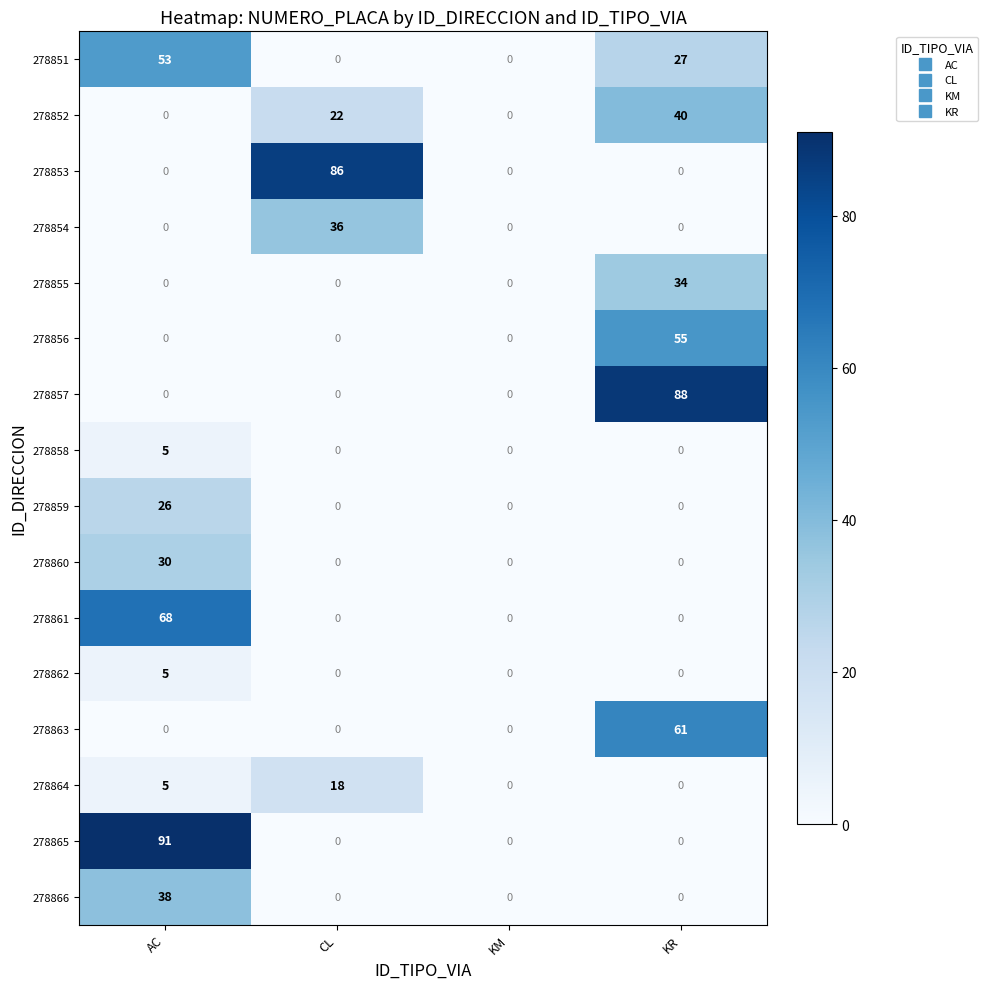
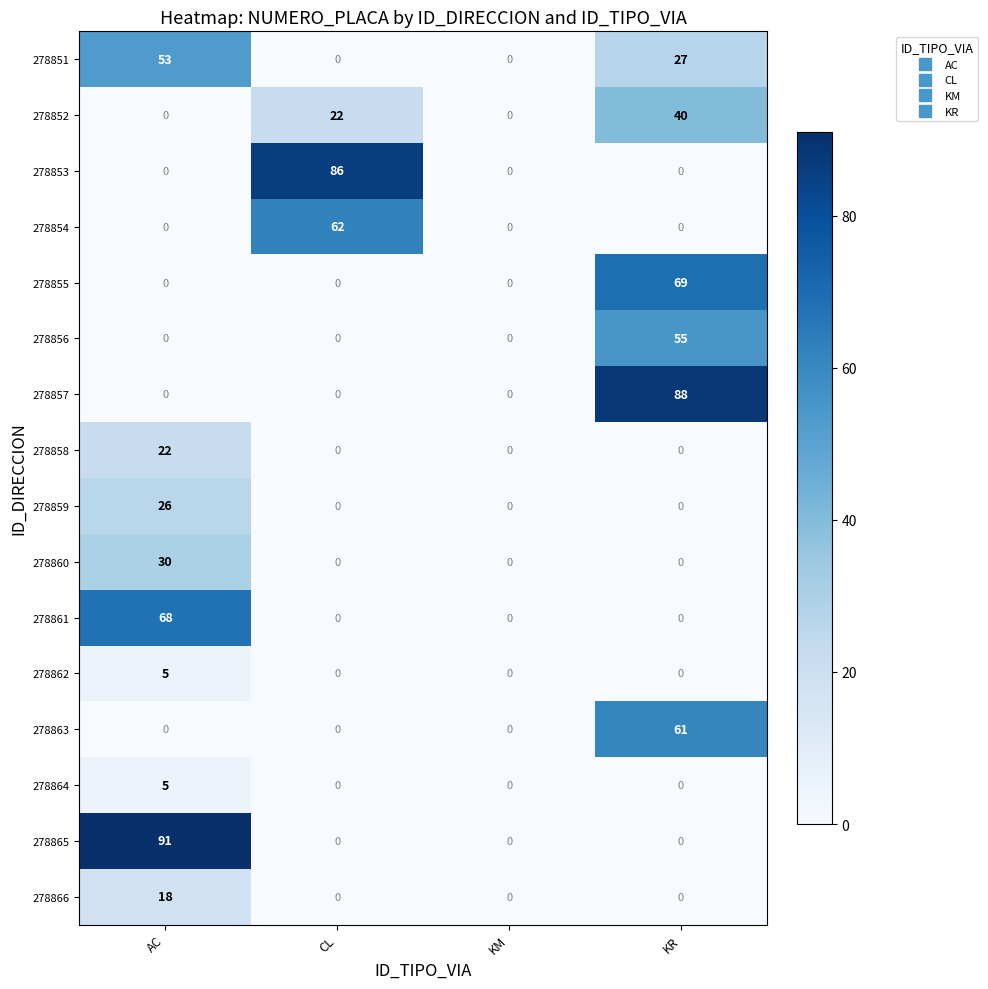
  {
    "278851": {
      "AC": 53,
      "CL": 0,
      "KM": 0,
      "KR": 27
    },
    "278852": {
      "AC": 0,
      "CL": 22,
      "KM": 0,
      "KR": 40
    },
    "278853": {
      "AC": 0,
      "CL": 86,
      "KM": 0,
      "KR": 0
    },
    "278854": {
      "AC": 0,
-     "CL": 36,
+     "CL": 62,
      "KM": 0,
      "KR": 0
    },
    "278855": {
      "AC": 0,
      "CL": 0,
      "KM": 0,
-     "KR": 34
+     "KR": 69
    },
    "278856": {
      "AC": 0,
      "CL": 0,
      "KM": 0,
      "KR": 55
    },
    "278857": {
      "AC": 0,
      "CL": 0,
      "KM": 0,
      "KR": 88
    },
    "278858": {
-     "AC": 5,
+     "AC": 22,
      "CL": 0,
      "KM": 0,
      "KR": 0
    },
    "278859": {
      "AC": 26,
      "CL": 0,
      "KM": 0,
      "KR": 0
    },
    "278860": {
      "AC": 30,
      "CL": 0,
      "KM": 0,
      "KR": 0
    },
    "278861": {
      "AC": 68,
      "CL": 0,
      "KM": 0,
      "KR": 0
    },
    "278862": {
      "AC": 5,
      "CL": 0,
      "KM": 0,
      "KR": 0
    },
    "278863": {
      "AC": 0,
      "CL": 0,
      "KM": 0,
      "KR": 61
    },
    "278864": {
      "AC": 5,
-     "CL": 18,
+     "CL": 0,
      "KM": 0,
      "KR": 0
    },
    "278865": {
      "AC": 91,
      "CL": 0,
      "KM": 0,
      "KR": 0
    },
    "278866": {
-     "AC": 38,
+     "AC": 18,
      "CL": 0,
      "KM": 0,
      "KR": 0
    }
  }
